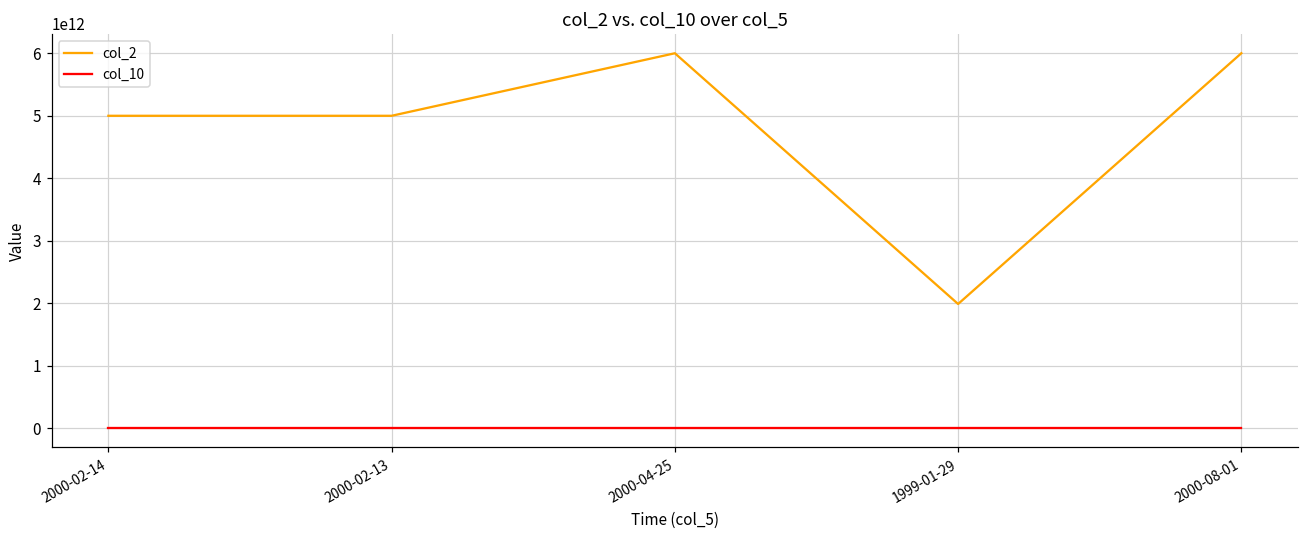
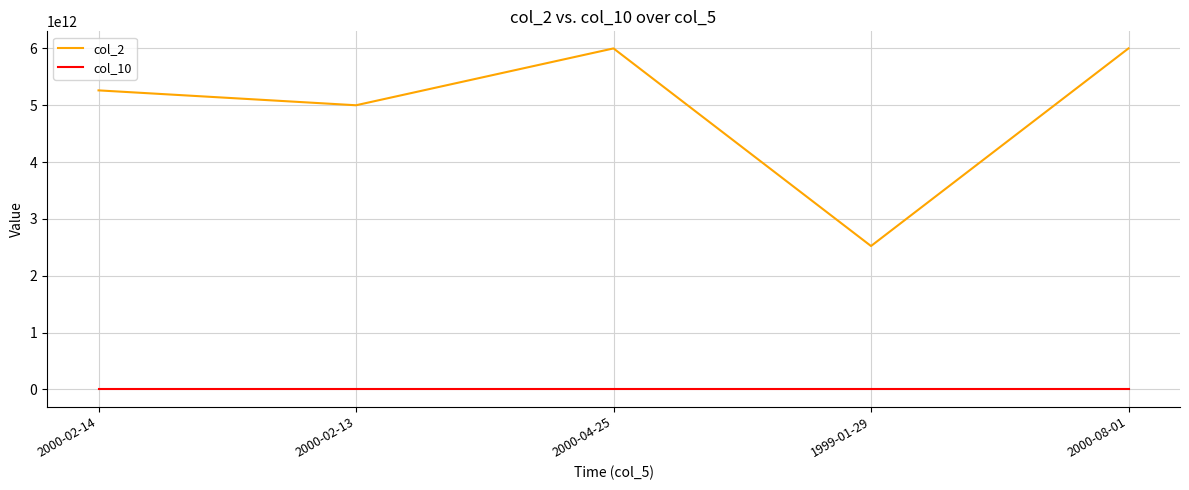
  {
    "col_2": {
-     "2000-02-14": 5000000000000,
+     "2000-02-14": 5300000000000,
      "2000-02-13": 5000000000000,
      "2000-04-25": 6000000000000,
-     "1999-01-29": 2000000000000,
+     "1999-01-29": 2500000000000,
      "2000-08-01": 6000000000000
    },
    "col_10": {
      "2000-02-14": 0,
      "2000-02-13": 0,
      "2000-04-25": 0,
      "1999-01-29": 0,
      "2000-08-01": 0
    }
  }
